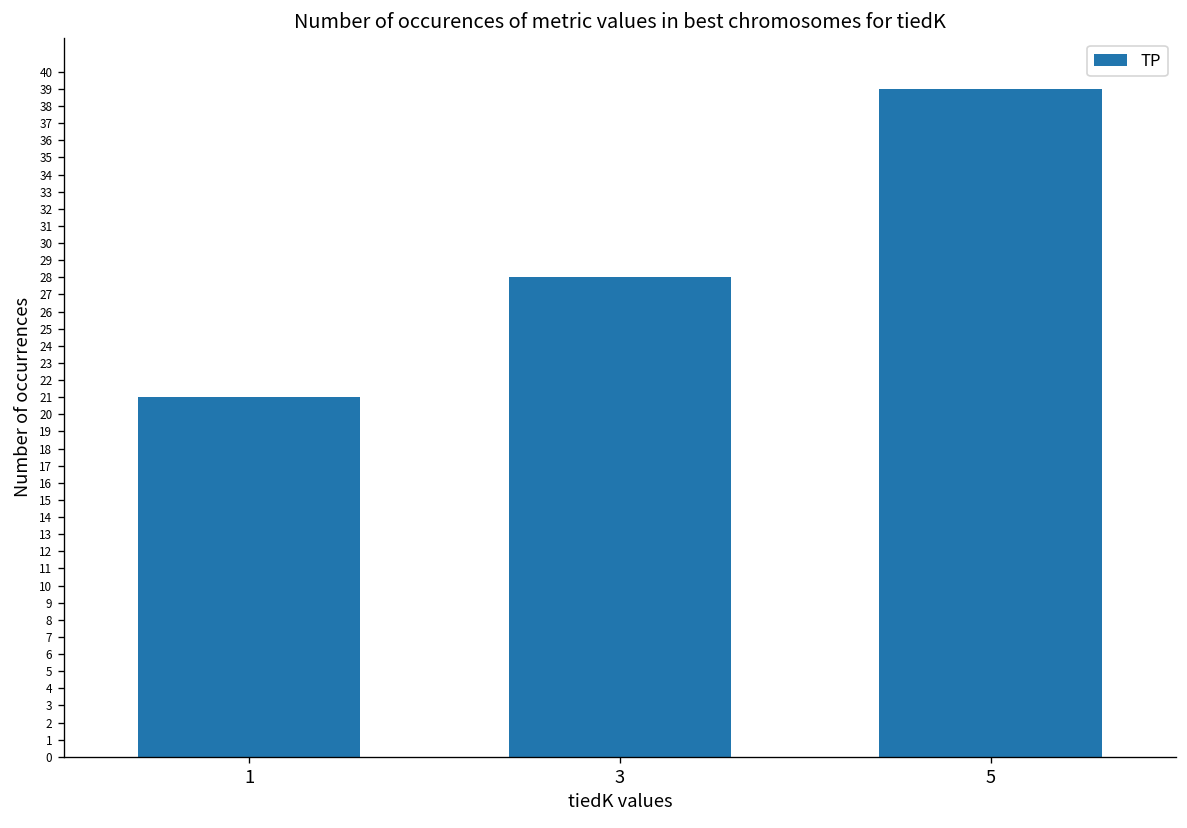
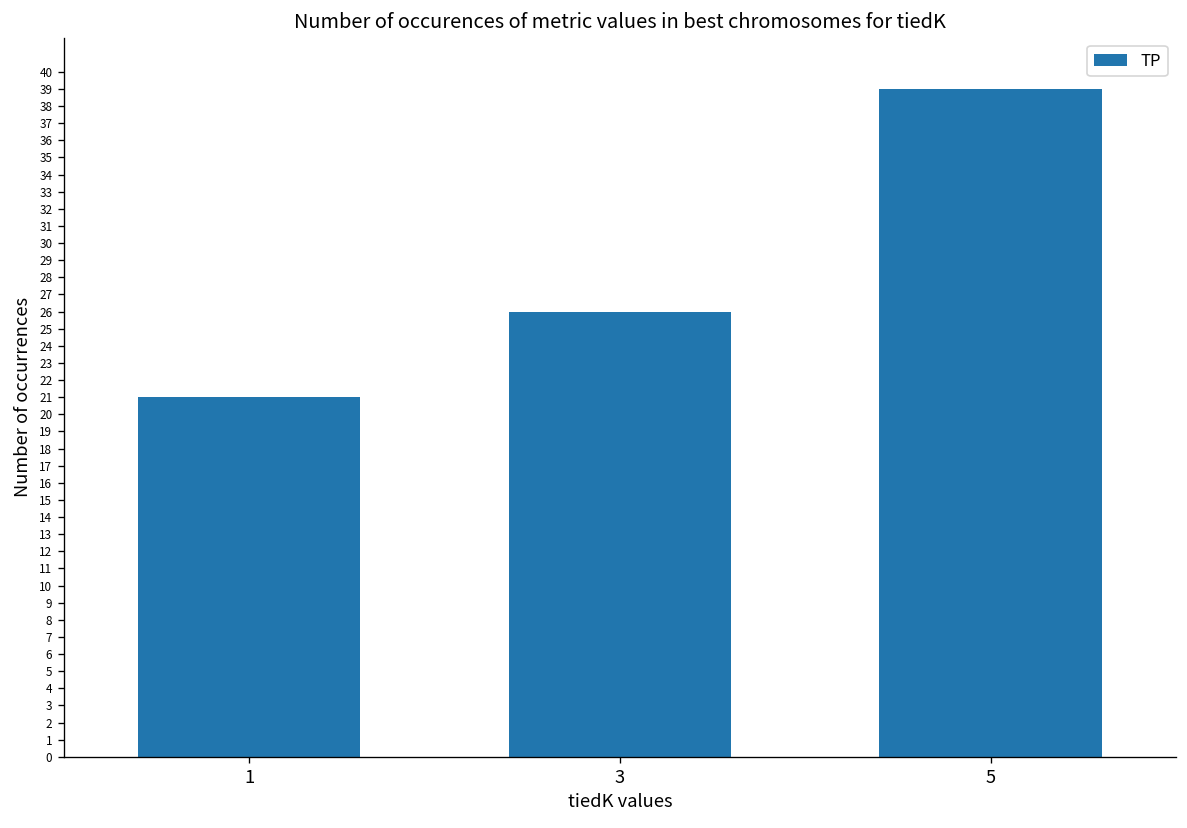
  {
    "1": 21,
-   "3": 28,
+   "3": 26,
    "5": 39
  }
